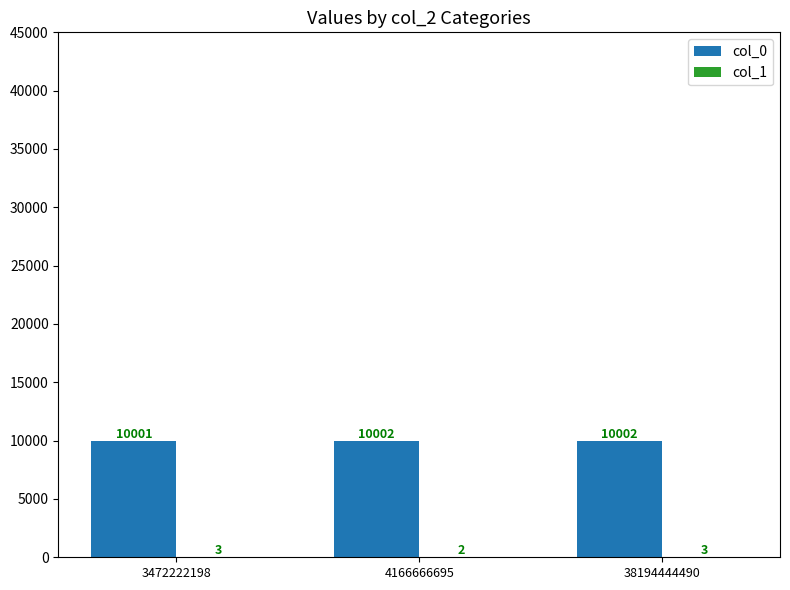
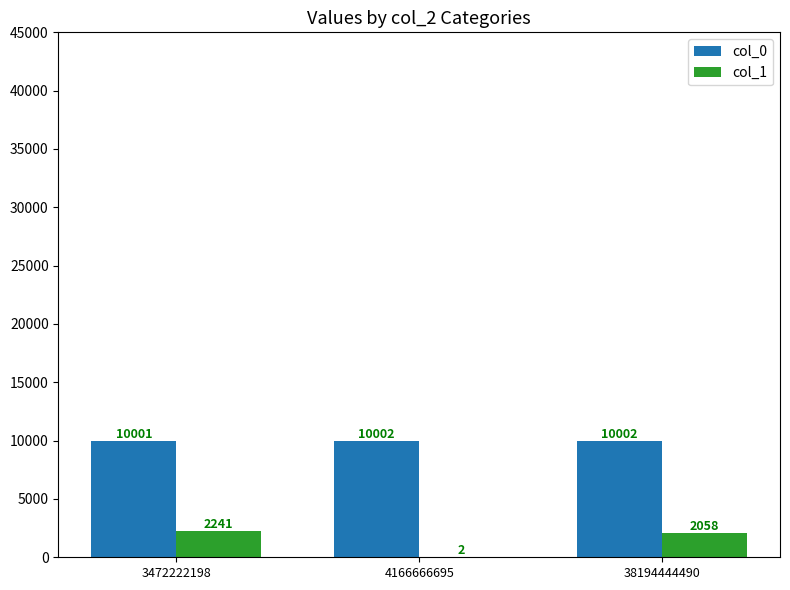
  {
    "col_0": {
      "3472222198": 10001,
      "4166666695": 10002,
      "38194444490": 10002
    },
    "col_1": {
-     "3472222198": 3,
+     "3472222198": 2241,
      "4166666695": 2,
-     "38194444490": 3
+     "38194444490": 2058
    }
  }
